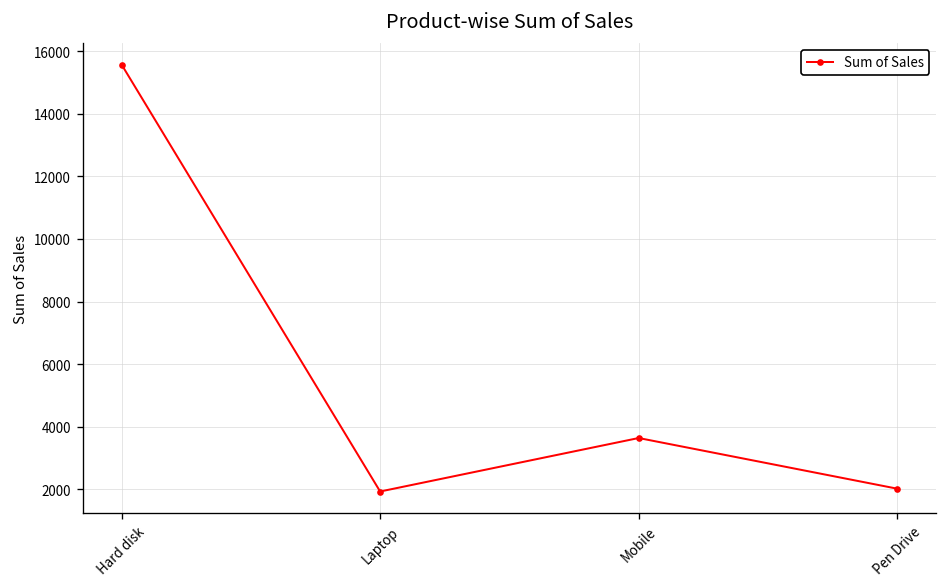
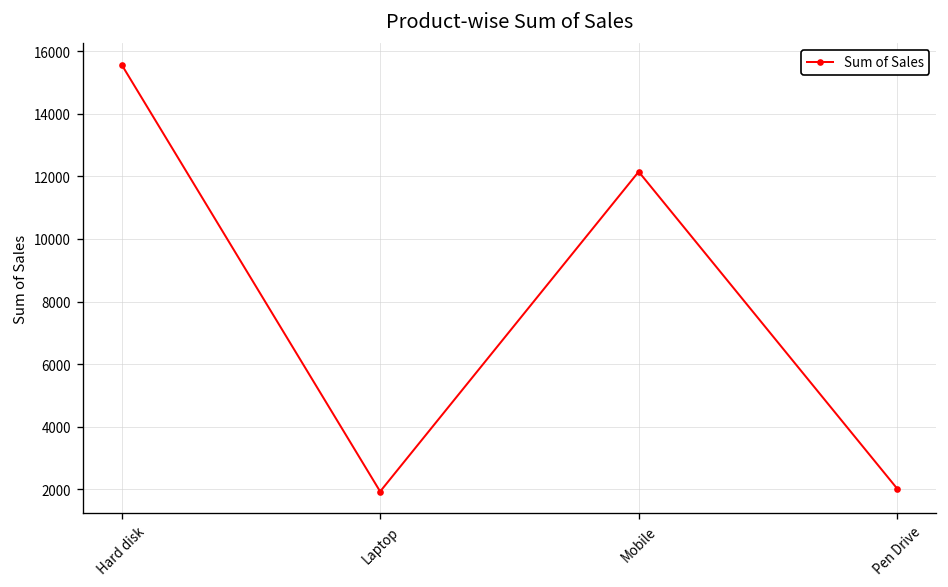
  {
    "Hard disk": 15600,
    "Laptop": 1900,
-   "Mobile": 3600,
+   "Mobile": 12100,
    "Pen Drive": 2000
  }
